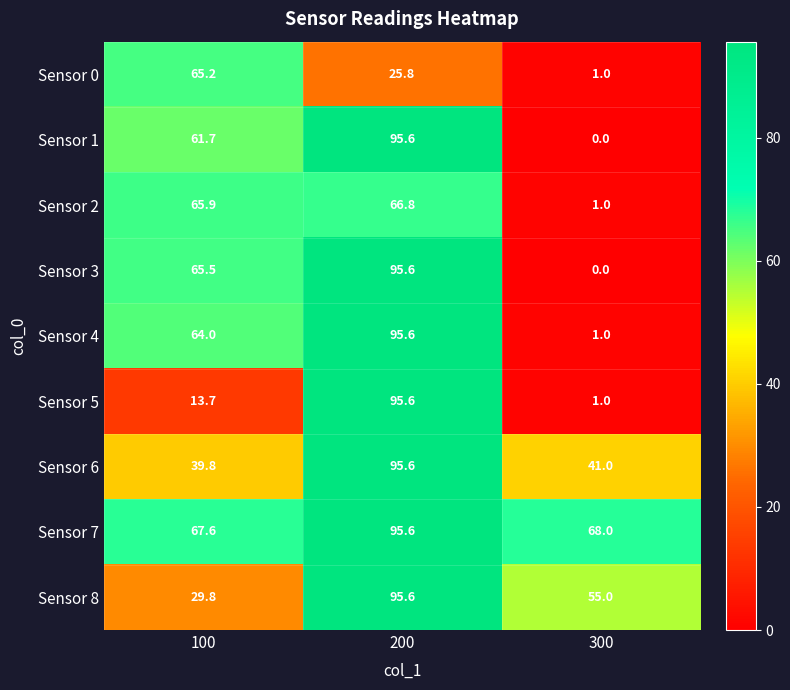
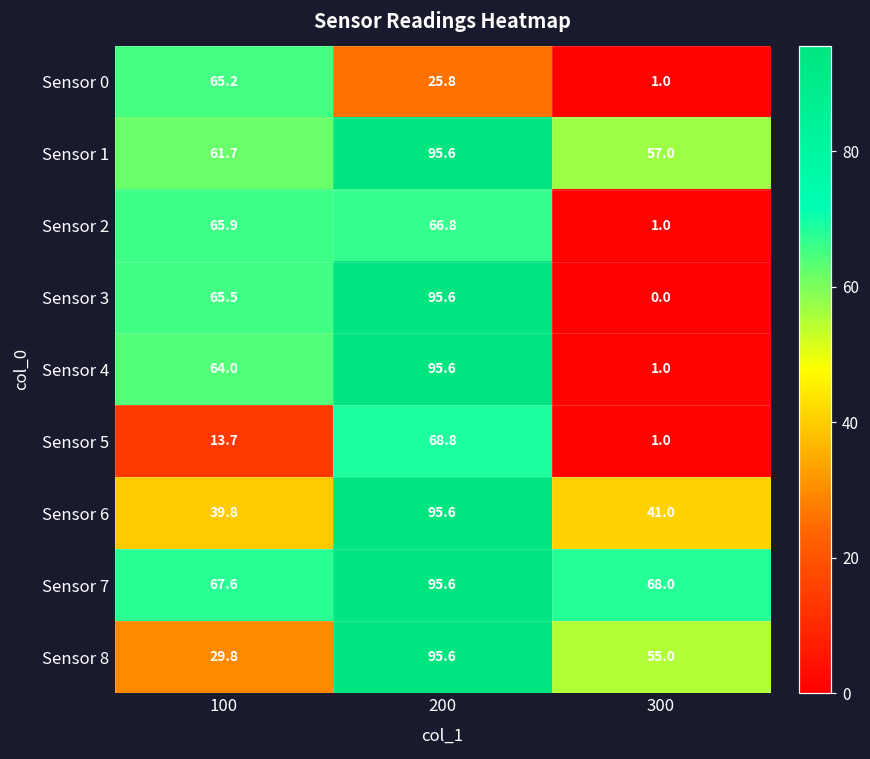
  {
    "Sensor 0": {
      "100": 65.2,
      "200": 25.8,
      "300": 1.0
    },
    "Sensor 1": {
      "100": 61.7,
      "200": 95.6,
-     "300": 0.0
+     "300": 57.0
    },
    "Sensor 2": {
      "100": 65.9,
      "200": 66.8,
      "300": 1.0
    },
    "Sensor 3": {
      "100": 65.5,
      "200": 95.6,
      "300": 0.0
    },
    "Sensor 4": {
      "100": 64.0,
      "200": 95.6,
      "300": 1.0
    },
    "Sensor 5": {
      "100": 13.7,
-     "200": 95.6,
+     "200": 68.8,
      "300": 1.0
    },
    "Sensor 6": {
      "100": 39.8,
      "200": 95.6,
      "300": 41.0
    },
    "Sensor 7": {
      "100": 67.6,
      "200": 95.6,
      "300": 68.0
    },
    "Sensor 8": {
      "100": 29.8,
      "200": 95.6,
      "300": 55.0
    }
  }
